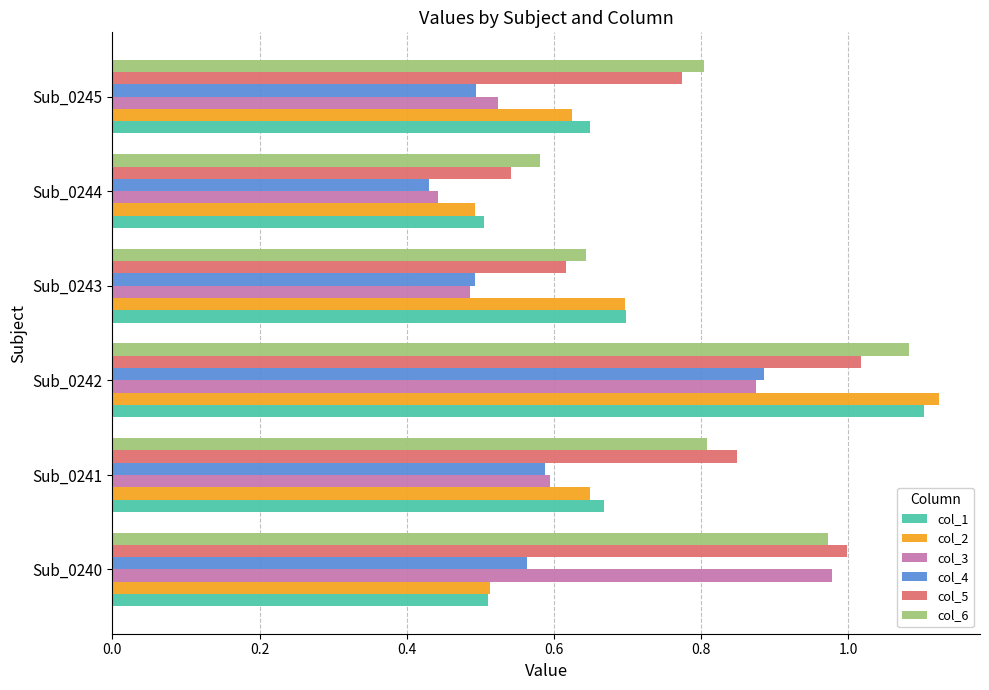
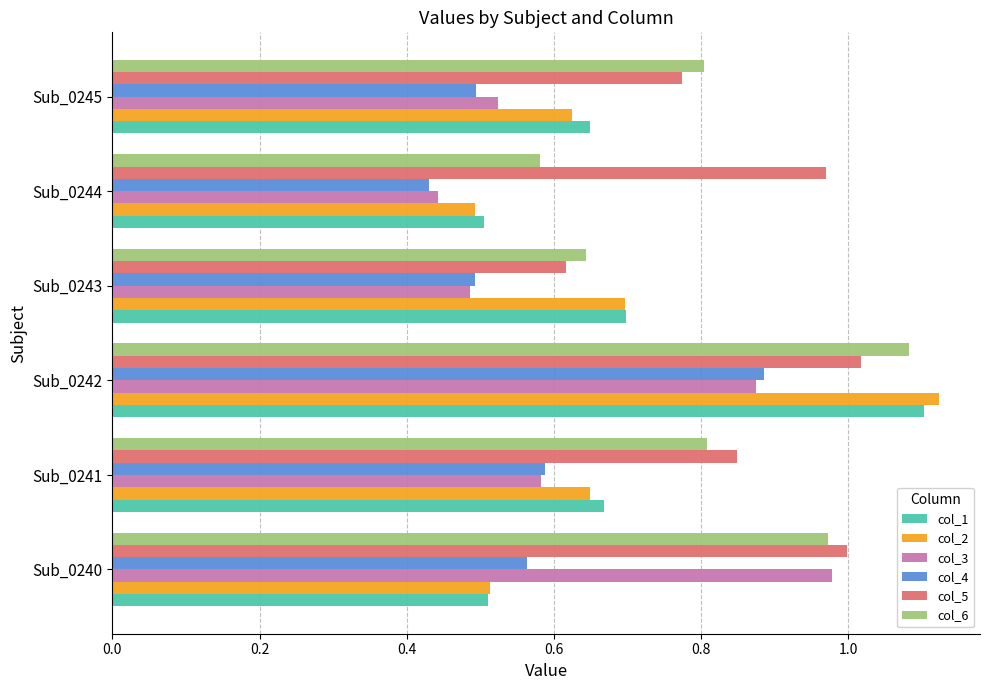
  {
    "col_1": {
      "Sub_0245": 0.65,
      "Sub_0244": 0.50,
      "Sub_0243": 0.70,
      "Sub_0242": 1.10,
      "Sub_0241": 0.67,
      "Sub_0240": 0.51
    },
    "col_2": {
      "Sub_0245": 0.62,
      "Sub_0244": 0.49,
      "Sub_0243": 0.70,
      "Sub_0242": 1.12,
      "Sub_0241": 0.65,
      "Sub_0240": 0.51
    },
    "col_3": {
      "Sub_0245": 0.52,
      "Sub_0244": 0.44,
      "Sub_0243": 0.49,
      "Sub_0242": 0.87,
-     "Sub_0241": 0.59,
+     "Sub_0241": 0.58,
      "Sub_0240": 0.98
    },
    "col_4": {
      "Sub_0245": 0.49,
      "Sub_0244": 0.43,
      "Sub_0243": 0.49,
      "Sub_0242": 0.89,
      "Sub_0241": 0.59,
      "Sub_0240": 0.56
    },
    "col_5": {
      "Sub_0245": 0.77,
-     "Sub_0244": 0.54,
+     "Sub_0244": 0.97,
      "Sub_0243": 0.62,
      "Sub_0242": 1.02,
      "Sub_0241": 0.85,
      "Sub_0240": 1.00
    },
    "col_6": {
      "Sub_0245": 0.80,
      "Sub_0244": 0.58,
      "Sub_0243": 0.64,
      "Sub_0242": 1.08,
      "Sub_0241": 0.81,
      "Sub_0240": 0.97
    }
  }
